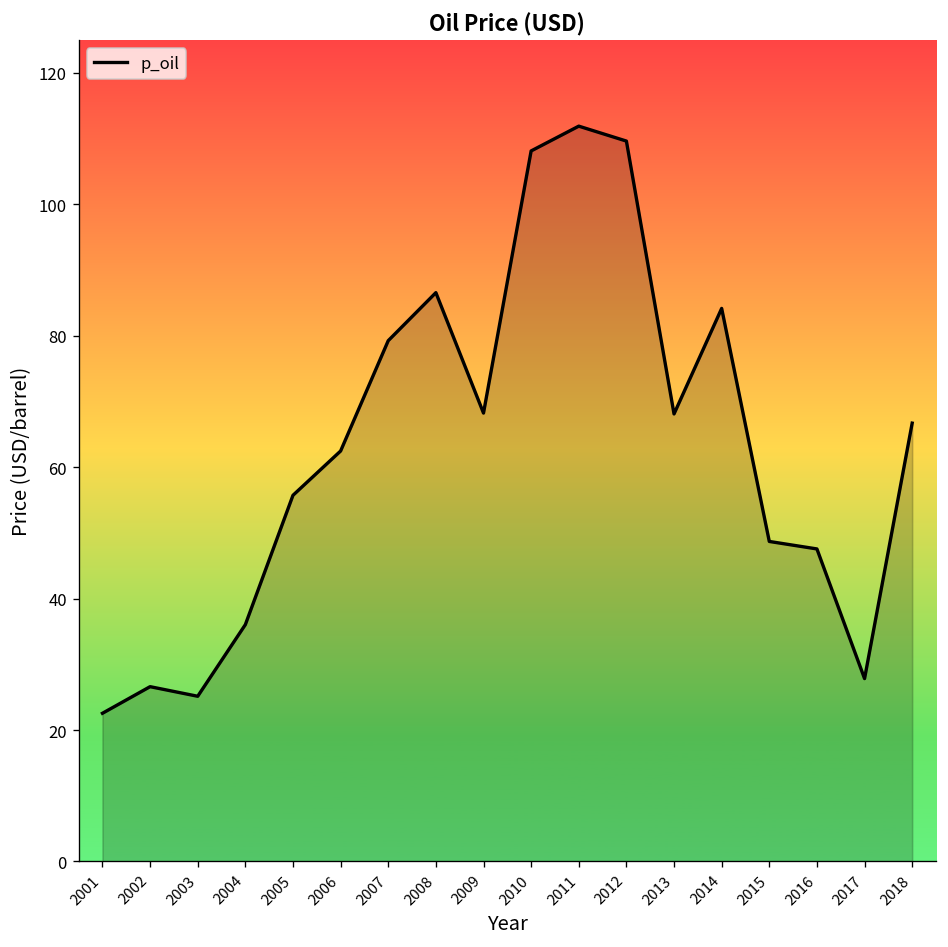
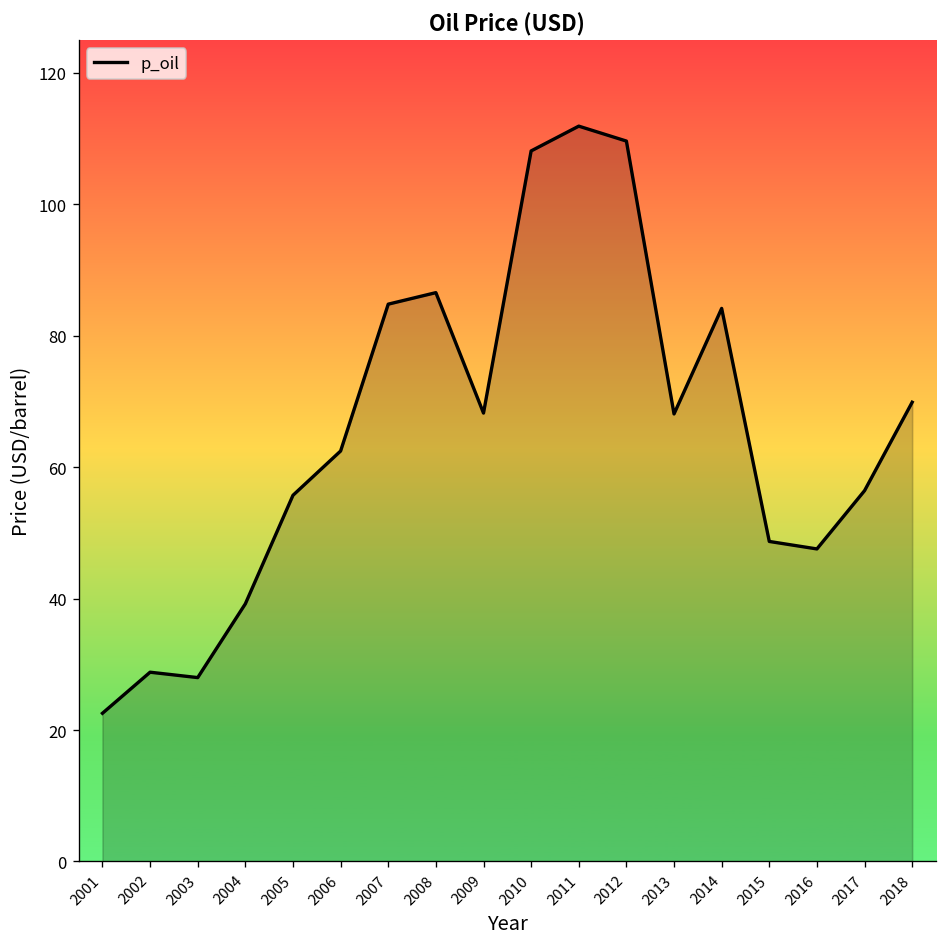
  {
    "2001": 23,
-   "2002": 27,
-   "2003": 25,
-   "2004": 36,
+   "2002": 29,
+   "2003": 28,
+   "2004": 39,
    "2005": 56,
    "2006": 62,
-   "2007": 79,
+   "2007": 85,
    "2008": 87,
    "2009": 68,
    "2010": 108,
    "2011": 112,
    "2012": 110,
    "2013": 68,
    "2014": 84,
    "2015": 49,
    "2016": 48,
-   "2017": 28,
-   "2018": 67
+   "2017": 56,
+   "2018": 70
  }
